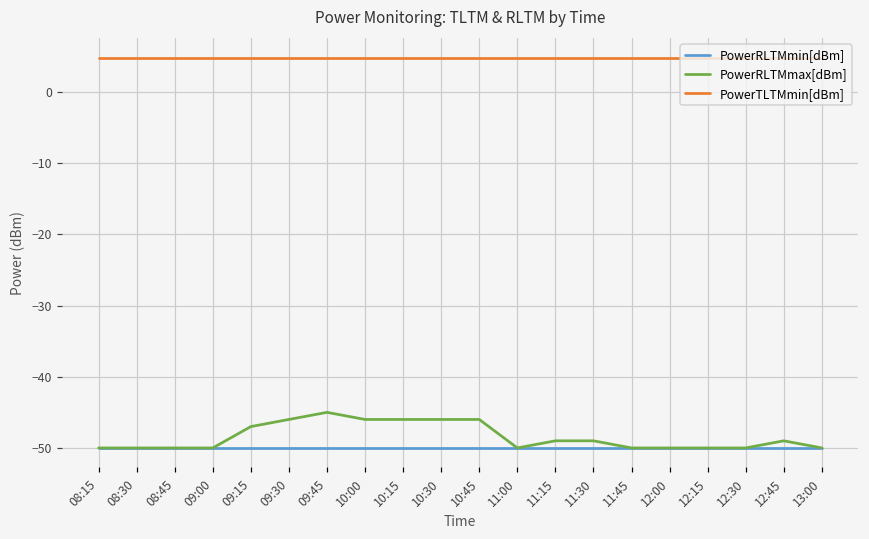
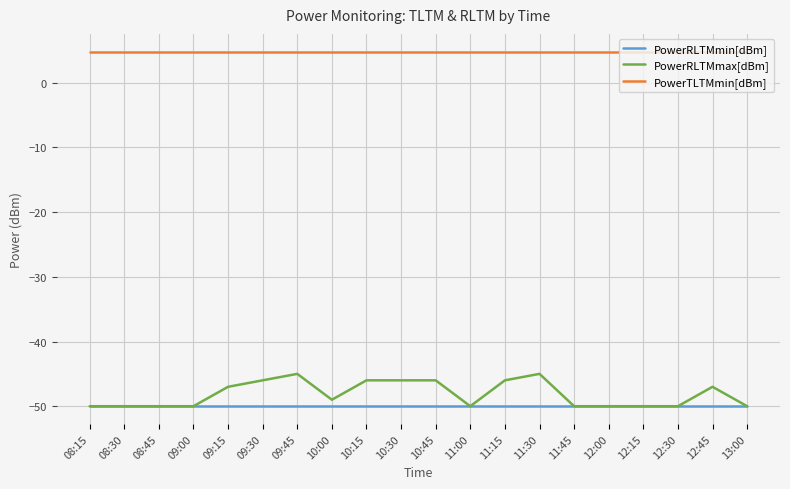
  {
    "PowerRLTMmin[dBm]": {
      "09:15": -50,
      "09:30": -50,
      "09:45": -50,
      "10:00": -50,
      "10:15": -50,
      "10:30": -50,
      "10:45": -50,
      "11:15": -50,
      "11:30": -50,
      "12:45": -50
    },
    "PowerRLTMmax[dBm]": {
      "09:15": -47,
      "09:30": -46,
      "09:45": -45,
-     "10:00": -46,
+     "10:00": -49,
      "10:15": -46,
      "10:30": -46,
      "10:45": -46,
-     "11:15": -49,
-     "11:30": -49,
-     "12:45": -49
+     "11:15": -46,
+     "11:30": -45,
+     "12:45": -47
    },
    "PowerTLTMmin[dBm]": {
      "08:15": 5,
      "08:30": 5,
      "08:45": 5,
      "09:00": 5,
      "09:15": 5,
      "09:30": 5,
      "09:45": 5,
      "10:00": 5,
      "10:15": 5,
      "10:30": 5,
      "10:45": 5,
      "11:00": 5,
      "11:15": 5,
      "11:30": 5,
      "11:45": 5,
      "12:00": 5
    }
  }
